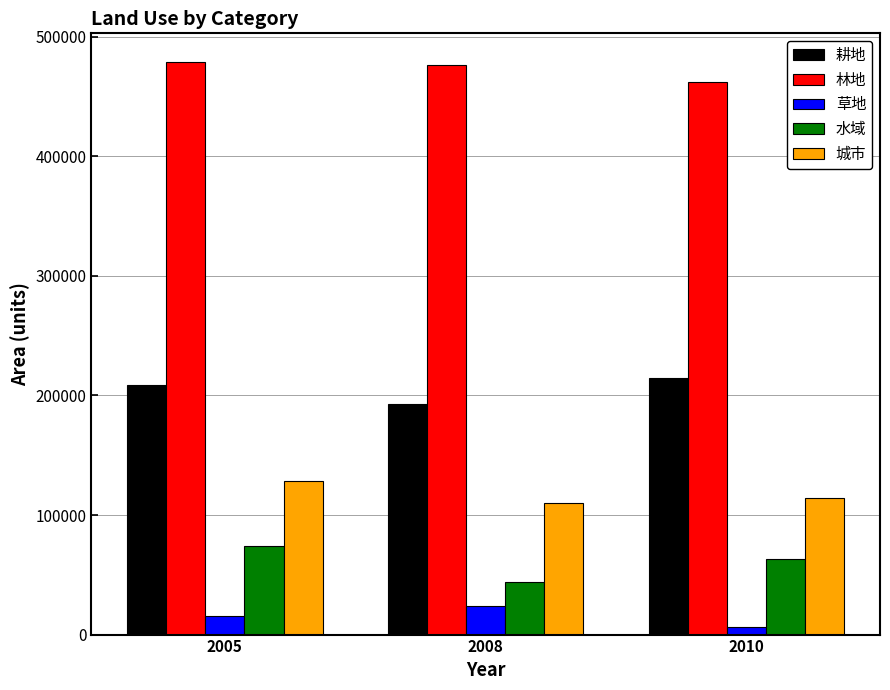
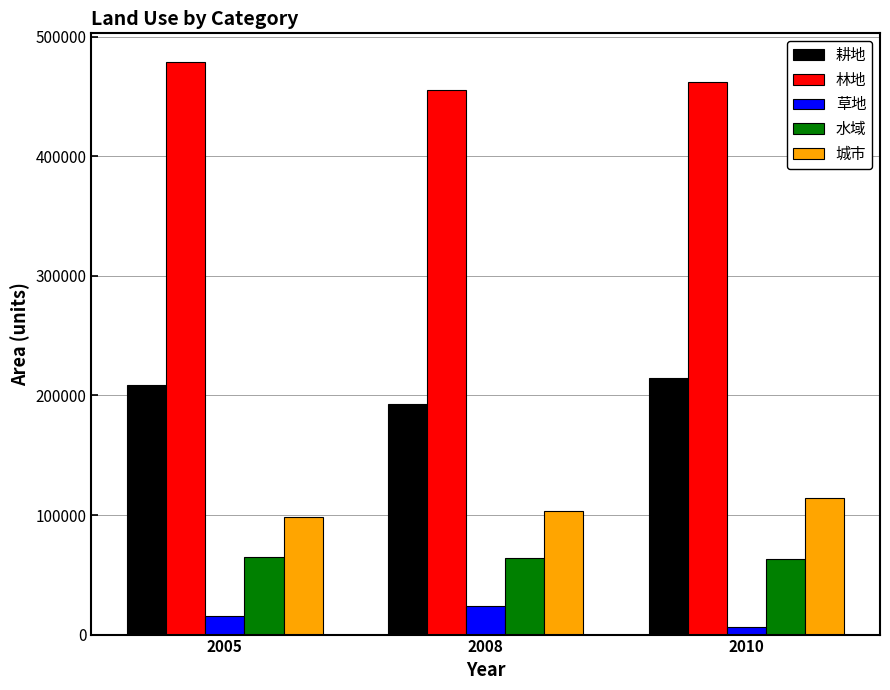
  {
    "耕地": {
      "2005": 209000,
      "2008": 193000,
      "2010": 214000
    },
    "林地": {
      "2005": 479000,
-     "2008": 476000,
+     "2008": 455000,
      "2010": 462000
    },
    "草地": {
      "2005": 16000,
      "2008": 24000,
      "2010": 6000
    },
    "水域": {
-     "2005": 74000,
-     "2008": 44000,
+     "2005": 65000,
+     "2008": 64000,
      "2010": 64000
    },
    "城市": {
-     "2005": 129000,
-     "2008": 110000,
+     "2005": 99000,
+     "2008": 103000,
      "2010": 114000
    }
  }
